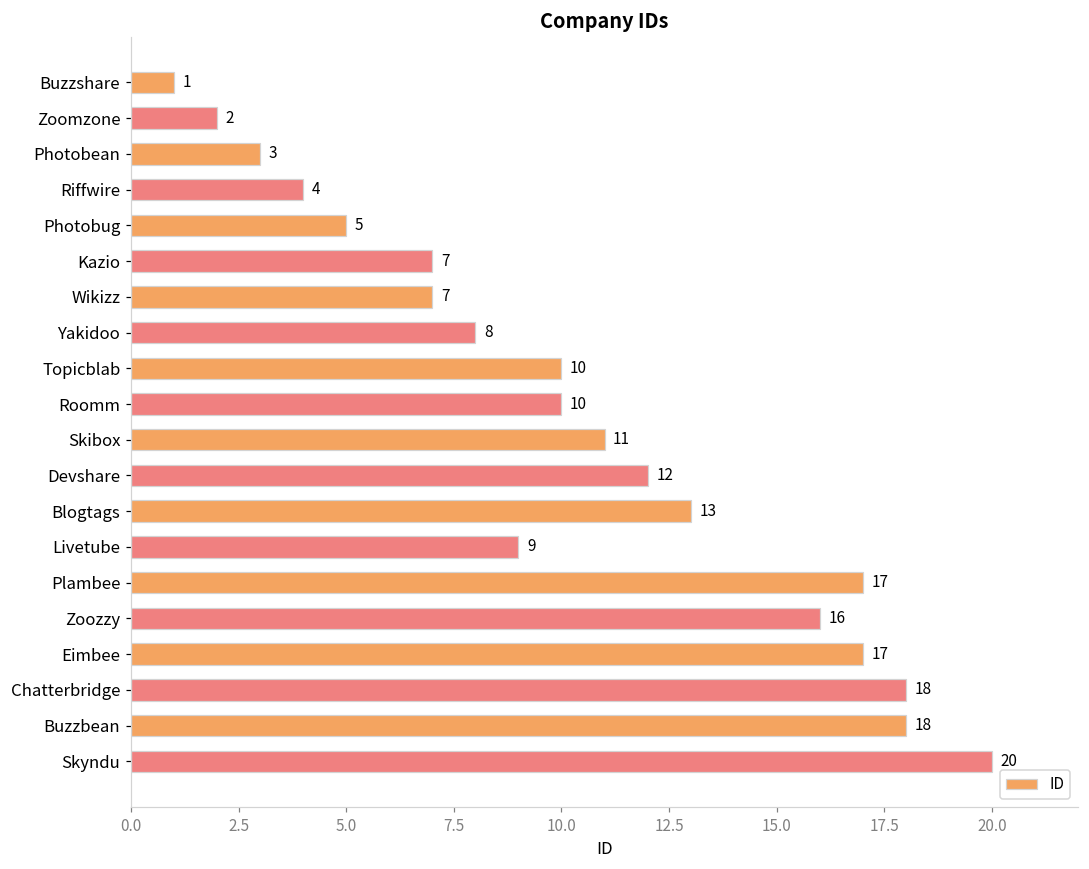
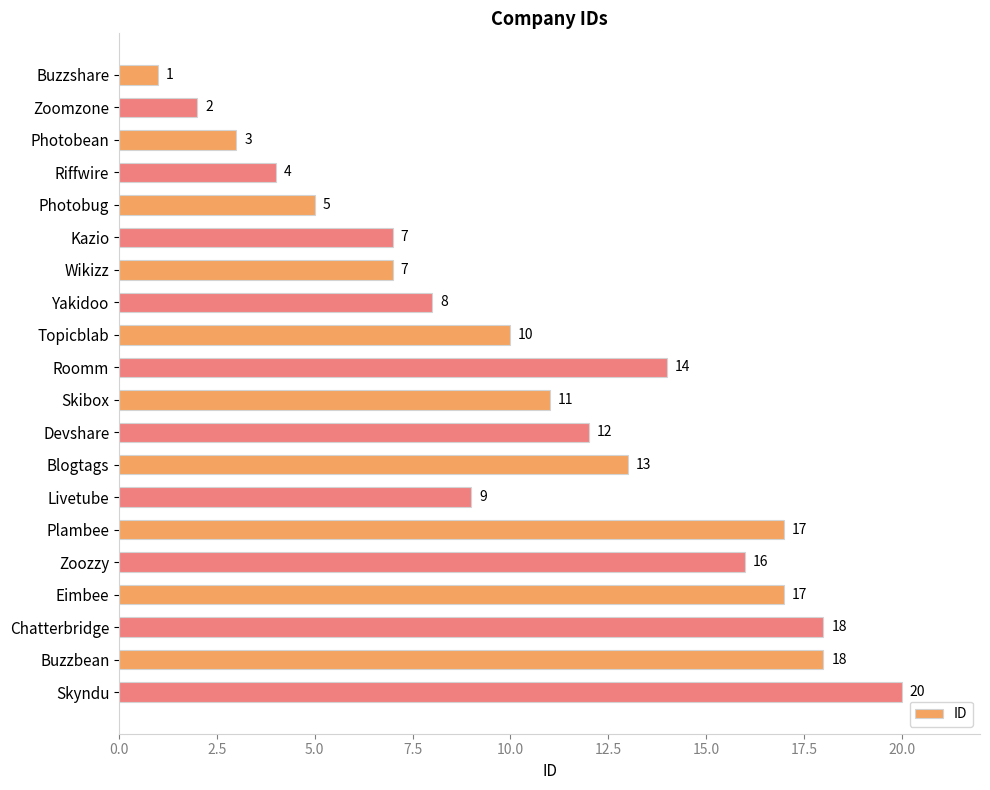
  {
    "Buzzshare": 1,
    "Zoomzone": 2,
    "Photobean": 3,
    "Riffwire": 4,
    "Photobug": 5,
    "Kazio": 7,
    "Wikizz": 7,
    "Yakidoo": 8,
    "Topicblab": 10,
-   "Roomm": 10,
+   "Roomm": 14,
    "Skibox": 11,
    "Devshare": 12,
    "Blogtags": 13,
    "Livetube": 9,
    "Plambee": 17,
    "Zoozzy": 16,
    "Eimbee": 17,
    "Chatterbridge": 18,
    "Buzzbean": 18,
    "Skyndu": 20
  }
